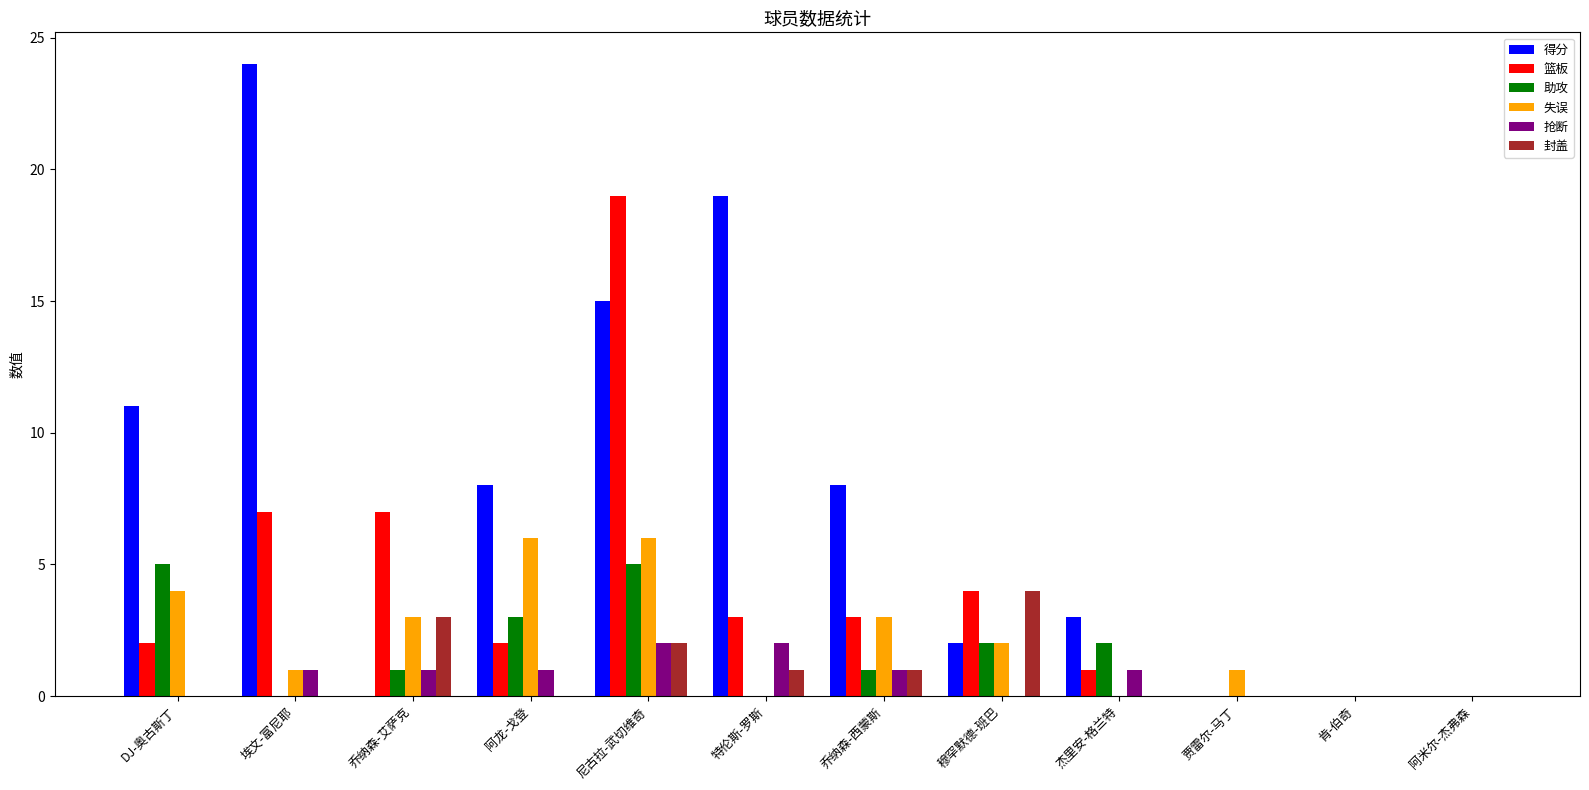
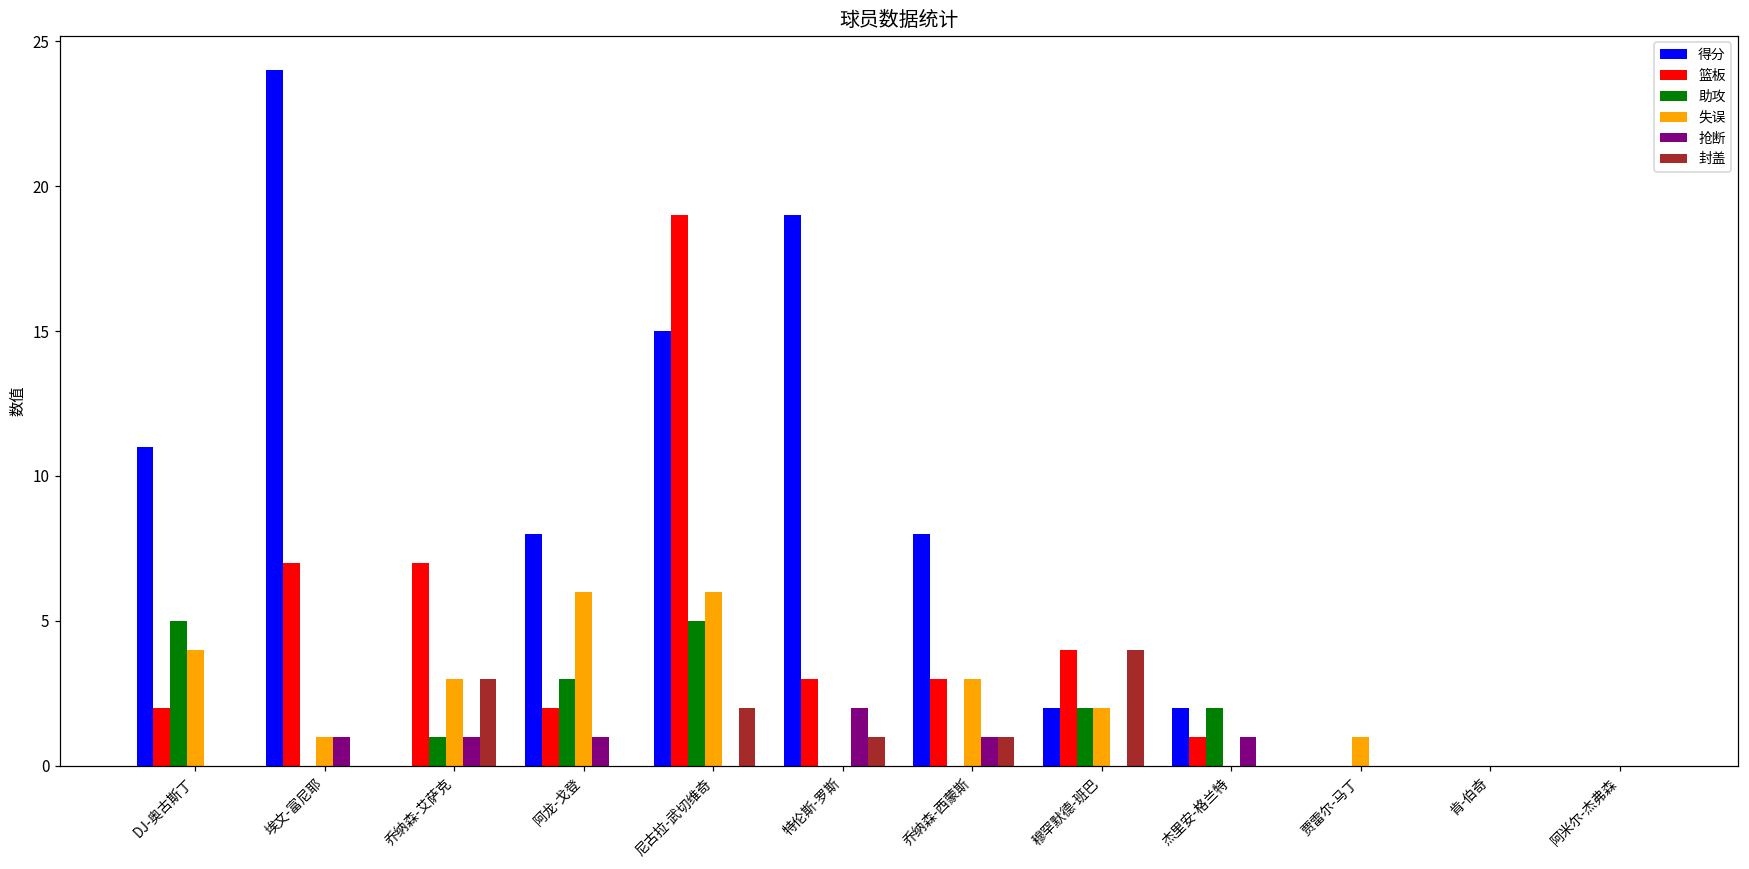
  {
    "得分": {
      "DJ-奥古斯丁": 11,
      "埃文-富尼耶": 24,
      "乔纳森-艾萨克": 0,
      "阿龙-戈登": 8,
      "尼古拉-武切维奇": 15,
      "特伦斯-罗斯": 19,
      "乔纳森-西蒙斯": 8,
      "穆罕默德-班巴": 2,
-     "杰里安-格兰特": 3,
+     "杰里安-格兰特": 2,
      "贾雷尔-马丁": 0,
      "肯-伯奇": 0,
      "阿米尔-杰弗森": 0
    },
    "篮板": {
      "DJ-奥古斯丁": 2,
      "埃文-富尼耶": 7,
      "乔纳森-艾萨克": 7,
      "阿龙-戈登": 2,
      "尼古拉-武切维奇": 19,
      "特伦斯-罗斯": 3,
      "乔纳森-西蒙斯": 3,
      "穆罕默德-班巴": 4,
      "杰里安-格兰特": 1,
      "贾雷尔-马丁": 0,
      "肯-伯奇": 0,
      "阿米尔-杰弗森": 0
    },
    "助攻": {
      "DJ-奥古斯丁": 5,
      "埃文-富尼耶": 0,
      "乔纳森-艾萨克": 1,
      "阿龙-戈登": 3,
      "尼古拉-武切维奇": 5,
      "特伦斯-罗斯": 0,
-     "乔纳森-西蒙斯": 1,
+     "乔纳森-西蒙斯": 0,
      "穆罕默德-班巴": 2,
      "杰里安-格兰特": 2,
      "贾雷尔-马丁": 0,
      "肯-伯奇": 0,
      "阿米尔-杰弗森": 0
    },
    "失误": {
      "DJ-奥古斯丁": 4,
      "埃文-富尼耶": 1,
      "乔纳森-艾萨克": 3,
      "阿龙-戈登": 6,
      "尼古拉-武切维奇": 6,
      "特伦斯-罗斯": 0,
      "乔纳森-西蒙斯": 3,
      "穆罕默德-班巴": 2,
      "杰里安-格兰特": 0,
      "贾雷尔-马丁": 1,
      "肯-伯奇": 0,
      "阿米尔-杰弗森": 0
    },
    "抢断": {
      "DJ-奥古斯丁": 0,
      "埃文-富尼耶": 1,
      "乔纳森-艾萨克": 1,
      "阿龙-戈登": 1,
-     "尼古拉-武切维奇": 2,
+     "尼古拉-武切维奇": 0,
      "特伦斯-罗斯": 2,
      "乔纳森-西蒙斯": 1,
      "穆罕默德-班巴": 0,
      "杰里安-格兰特": 1,
      "贾雷尔-马丁": 0,
      "肯-伯奇": 0,
      "阿米尔-杰弗森": 0
    },
    "封盖": {
      "DJ-奥古斯丁": 0,
      "埃文-富尼耶": 0,
      "乔纳森-艾萨克": 3,
      "阿龙-戈登": 0,
      "尼古拉-武切维奇": 2,
      "特伦斯-罗斯": 1,
      "乔纳森-西蒙斯": 1,
      "穆罕默德-班巴": 4,
      "杰里安-格兰特": 0,
      "贾雷尔-马丁": 0,
      "肯-伯奇": 0,
      "阿米尔-杰弗森": 0
    }
  }
